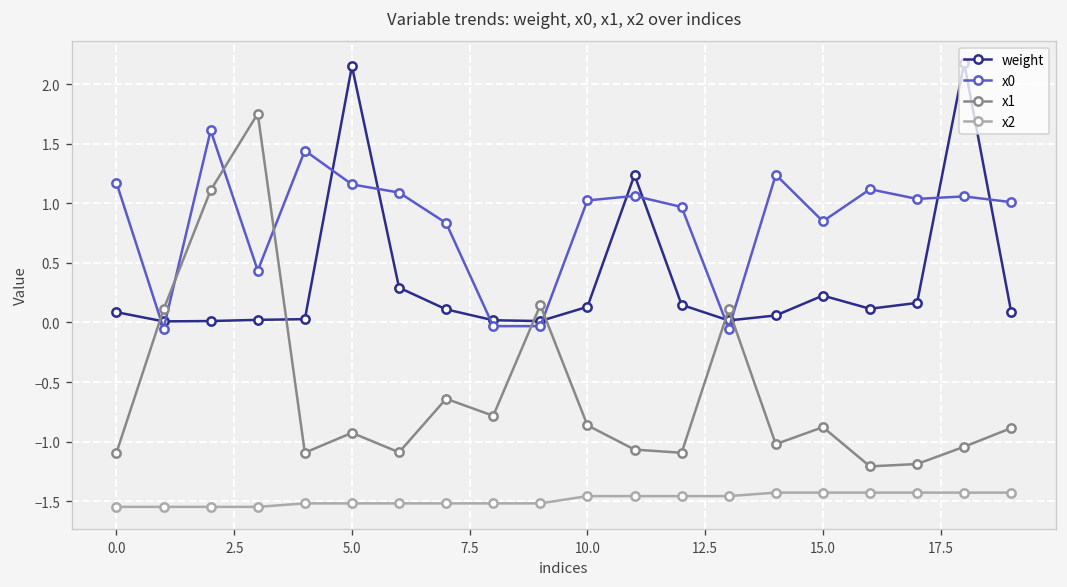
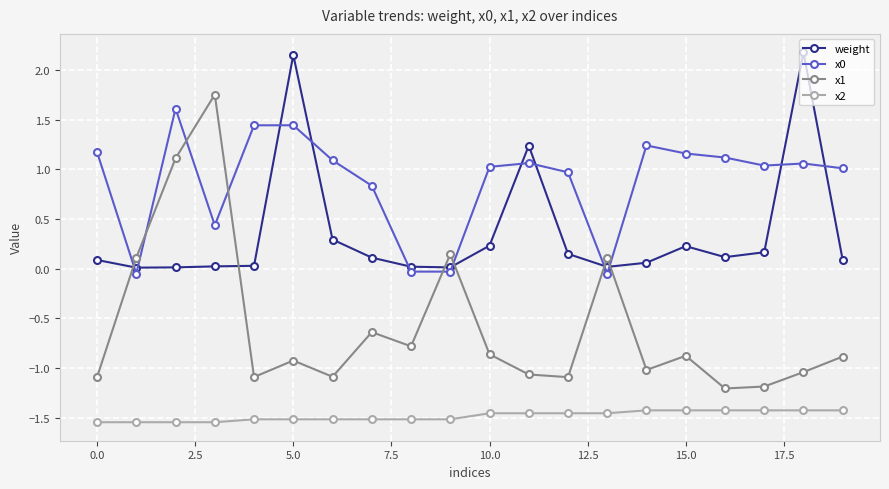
  {
    "weight": {
      "0.0": 0.1,
      "5.0": 2.2,
-     "10.0": 0.1,
+     "10.0": 0.2,
      "15.0": 0.2
    },
    "x0": {
      "0.0": 1.2,
-     "5.0": 1.2,
+     "5.0": 1.4,
      "10.0": 1.0,
-     "15.0": 0.8
+     "15.0": 1.2
    }
  }
